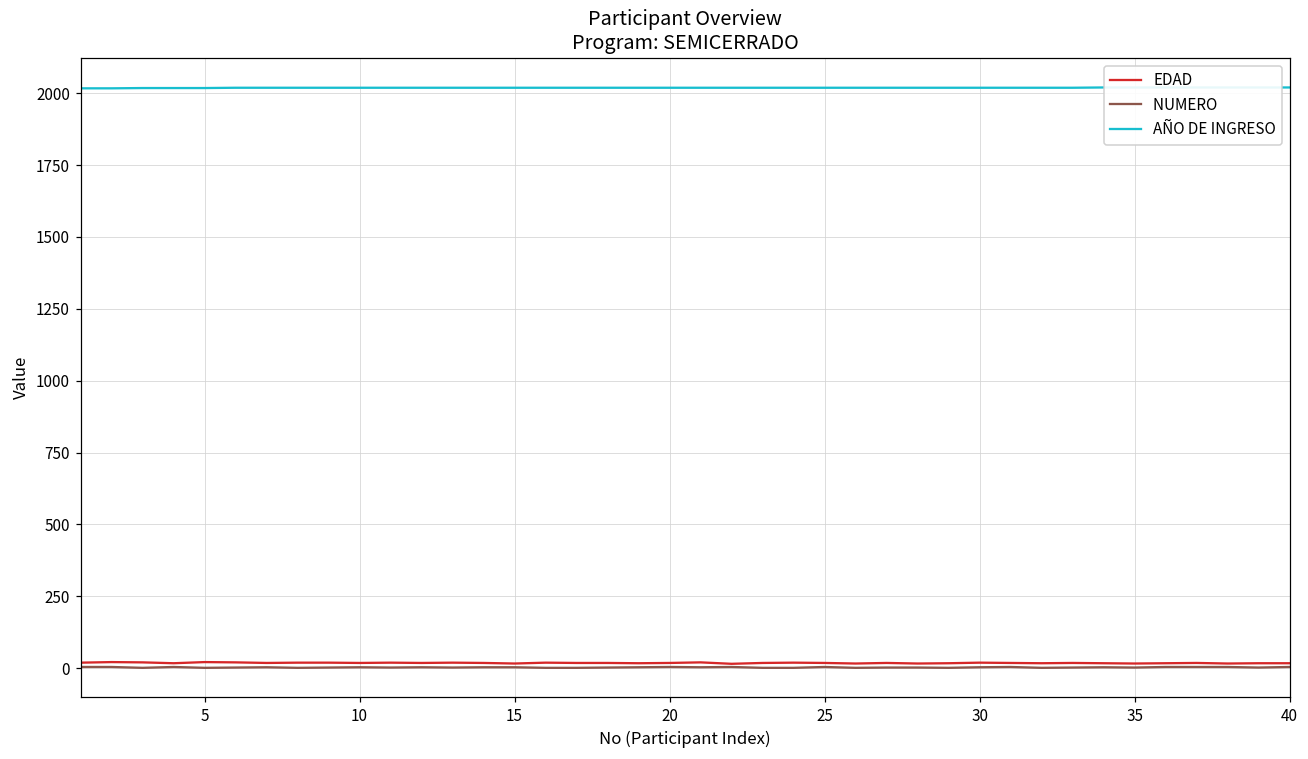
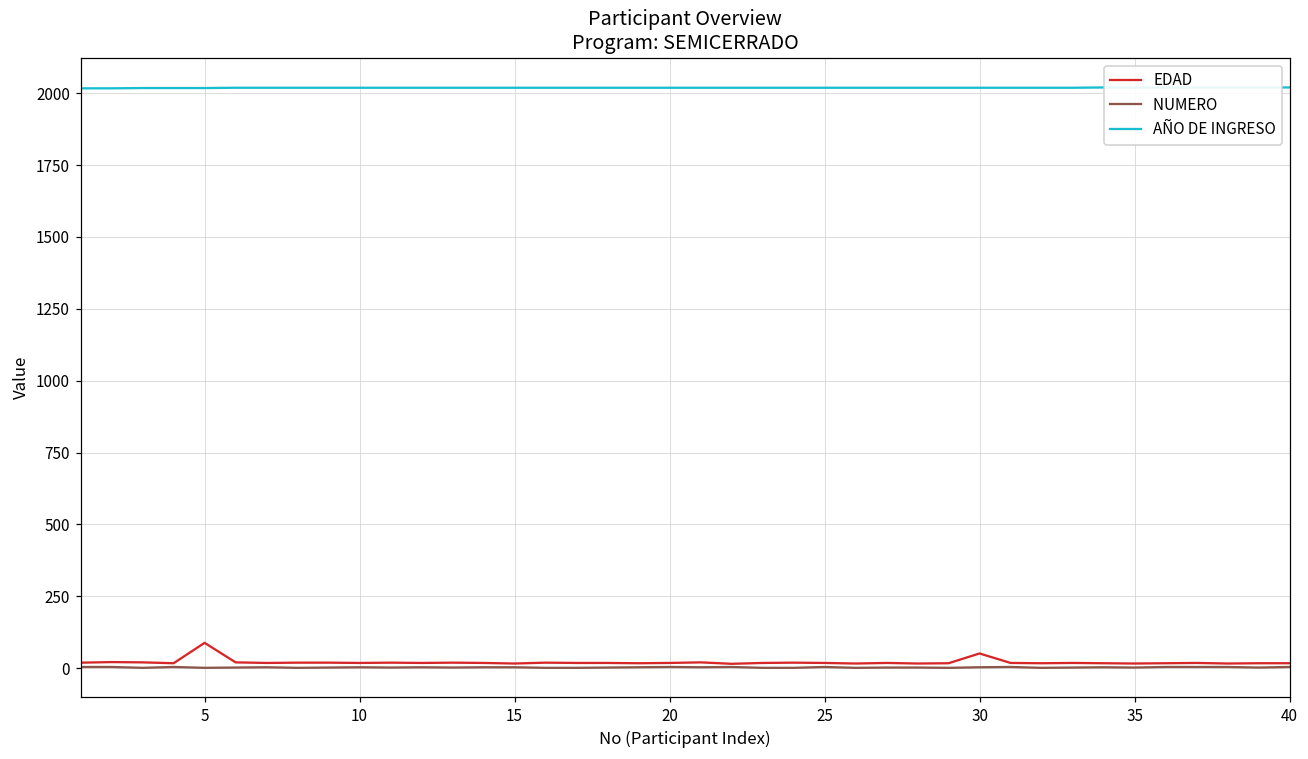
  {
    "EDAD": {
-     "5": 20,
+     "5": 90,
      "10": 20,
      "15": 20,
      "20": 20,
      "25": 20,
-     "30": 20,
+     "30": 50,
      "35": 20,
      "40": 20
    },
    "NUMERO": {
      "5": 0,
      "10": 0,
      "15": 0,
      "20": 0,
      "25": 0,
      "30": 0,
      "35": 0,
      "40": 0
    },
    "AÑO DE INGRESO": {
      "5": 2020,
      "10": 2020,
      "15": 2020,
      "20": 2020,
      "25": 2020,
      "30": 2020,
      "40": 2020
    }
  }
